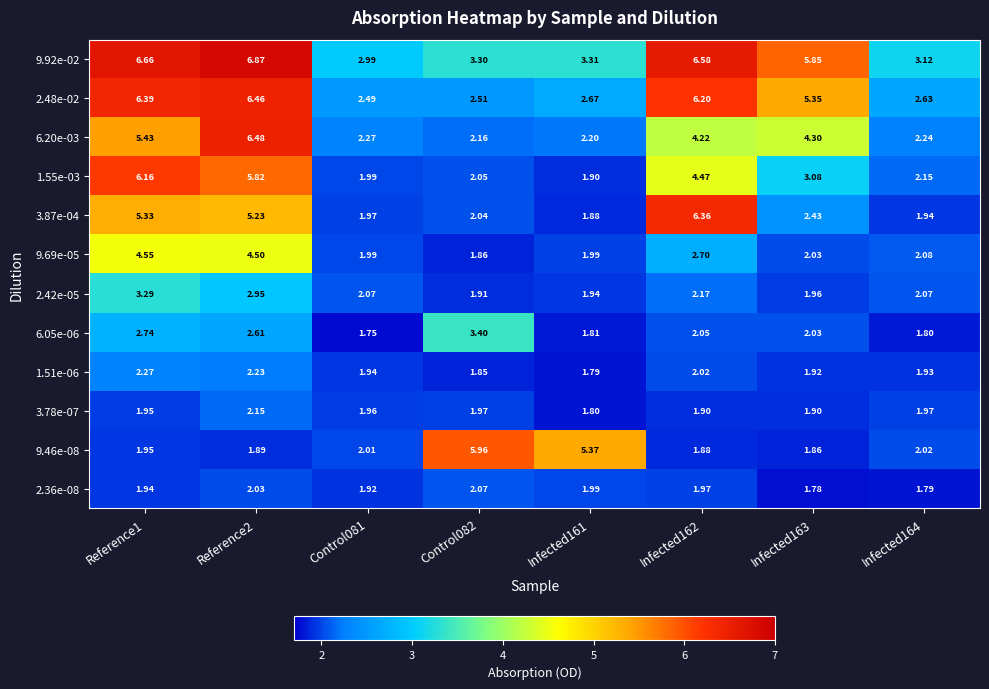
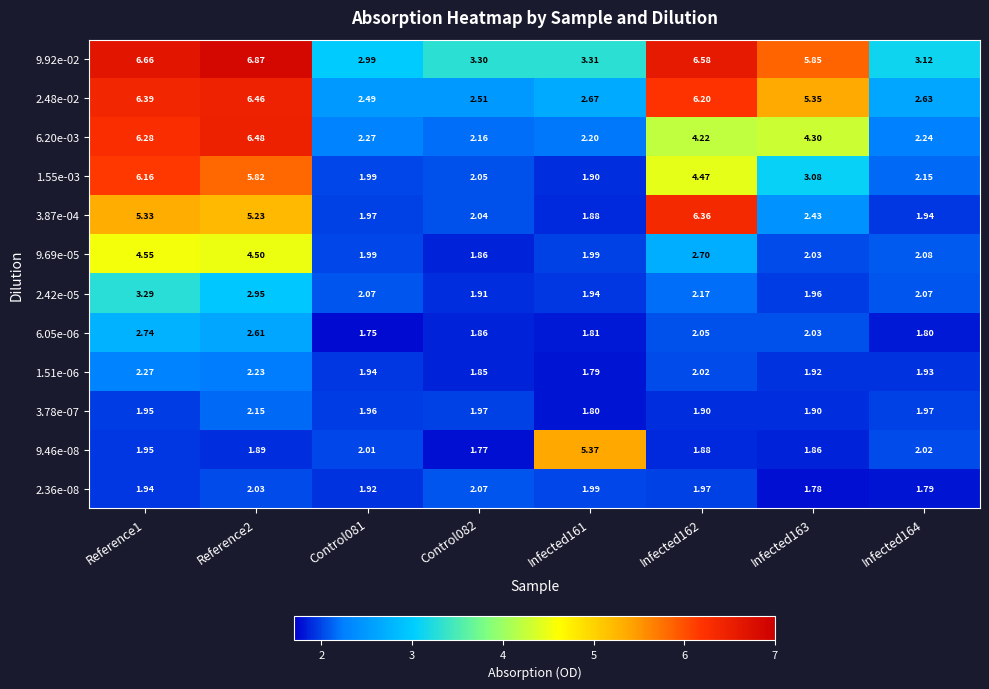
  {
    "9.92e-02": {
      "Reference1": 6.66,
      "Reference2": 6.87,
      "Control081": 2.99,
      "Control082": 3.30,
      "Infected161": 3.31,
      "Infected162": 6.58,
      "Infected163": 5.85,
      "Infected164": 3.12
    },
    "2.48e-02": {
      "Reference1": 6.39,
      "Reference2": 6.46,
      "Control081": 2.49,
      "Control082": 2.51,
      "Infected161": 2.67,
      "Infected162": 6.20,
      "Infected163": 5.35,
      "Infected164": 2.63
    },
    "6.20e-03": {
-     "Reference1": 5.43,
+     "Reference1": 6.28,
      "Reference2": 6.48,
      "Control081": 2.27,
      "Control082": 2.16,
      "Infected161": 2.20,
      "Infected162": 4.22,
      "Infected163": 4.30,
      "Infected164": 2.24
    },
    "1.55e-03": {
      "Reference1": 6.16,
      "Reference2": 5.82,
      "Control081": 1.99,
      "Control082": 2.05,
      "Infected161": 1.90,
      "Infected162": 4.47,
      "Infected163": 3.08,
      "Infected164": 2.15
    },
    "3.87e-04": {
      "Reference1": 5.33,
      "Reference2": 5.23,
      "Control081": 1.97,
      "Control082": 2.04,
      "Infected161": 1.88,
      "Infected162": 6.36,
      "Infected163": 2.43,
      "Infected164": 1.94
    },
    "9.69e-05": {
      "Reference1": 4.55,
      "Reference2": 4.50,
      "Control081": 1.99,
      "Control082": 1.86,
      "Infected161": 1.99,
      "Infected162": 2.70,
      "Infected163": 2.03,
      "Infected164": 2.08
    },
    "2.42e-05": {
      "Reference1": 3.29,
      "Reference2": 2.95,
      "Control081": 2.07,
      "Control082": 1.91,
      "Infected161": 1.94,
      "Infected162": 2.17,
      "Infected163": 1.96,
      "Infected164": 2.07
    },
    "6.05e-06": {
      "Reference1": 2.74,
      "Reference2": 2.61,
      "Control081": 1.75,
-     "Control082": 3.40,
+     "Control082": 1.86,
      "Infected161": 1.81,
      "Infected162": 2.05,
      "Infected163": 2.03,
      "Infected164": 1.80
    },
    "1.51e-06": {
      "Reference1": 2.27,
      "Reference2": 2.23,
      "Control081": 1.94,
      "Control082": 1.85,
      "Infected161": 1.79,
      "Infected162": 2.02,
      "Infected163": 1.92,
      "Infected164": 1.93
    },
    "3.78e-07": {
      "Reference1": 1.95,
      "Reference2": 2.15,
      "Control081": 1.96,
      "Control082": 1.97,
      "Infected161": 1.80,
      "Infected162": 1.90,
      "Infected163": 1.90,
      "Infected164": 1.97
    },
    "9.46e-08": {
      "Reference1": 1.95,
      "Reference2": 1.89,
      "Control081": 2.01,
-     "Control082": 5.96,
+     "Control082": 1.77,
      "Infected161": 5.37,
      "Infected162": 1.88,
      "Infected163": 1.86,
      "Infected164": 2.02
    },
    "2.36e-08": {
      "Reference1": 1.94,
      "Reference2": 2.03,
      "Control081": 1.92,
      "Control082": 2.07,
      "Infected161": 1.99,
      "Infected162": 1.97,
      "Infected163": 1.78,
      "Infected164": 1.79
    }
  }
